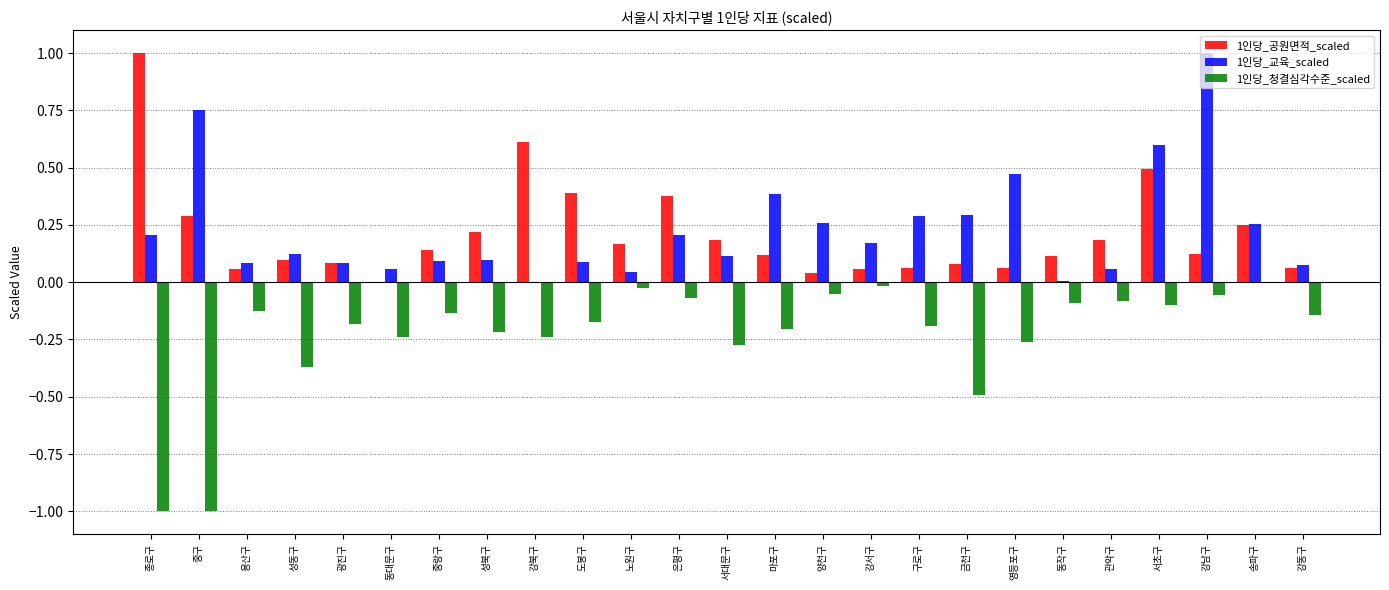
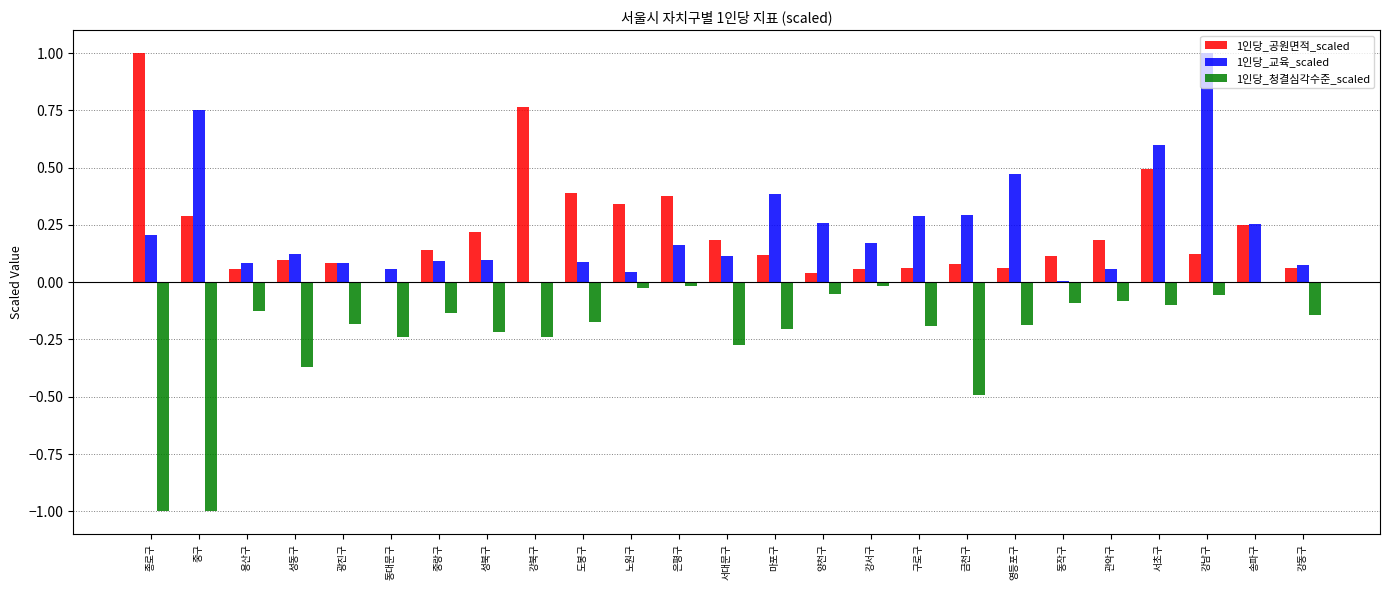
  {
    "1인당_공원면적_scaled": {
      "종로구": 1.00,
      "중구": 0.29,
      "용산구": 0.06,
      "성동구": 0.10,
      "광진구": 0.08,
      "동대문구": 0.00,
      "중랑구": 0.14,
      "성북구": 0.22,
-     "강북구": 0.61,
+     "강북구": 0.76,
      "도봉구": 0.39,
-     "노원구": 0.17,
+     "노원구": 0.34,
      "은평구": 0.37,
      "서대문구": 0.18,
      "마포구": 0.12,
      "양천구": 0.04,
      "강서구": 0.06,
      "구로구": 0.06,
      "금천구": 0.08,
      "영등포구": 0.06,
      "동작구": 0.11,
      "관악구": 0.18,
      "서초구": 0.49,
      "강남구": 0.13,
      "송파구": 0.25,
      "강동구": 0.06
    },
    "1인당_교육_scaled": {
      "종로구": 0.21,
      "중구": 0.75,
      "용산구": 0.08,
      "성동구": 0.12,
      "광진구": 0.09,
      "동대문구": 0.06,
      "중랑구": 0.09,
      "성북구": 0.10,
      "강북구": 0.00,
      "도봉구": 0.09,
      "노원구": 0.04,
-     "은평구": 0.21,
+     "은평구": 0.16,
      "서대문구": 0.12,
      "마포구": 0.39,
      "양천구": 0.26,
      "강서구": 0.17,
      "구로구": 0.29,
      "금천구": 0.29,
      "영등포구": 0.47,
      "관악구": 0.06,
      "서초구": 0.60,
      "송파구": 0.25,
      "강동구": 0.08
    },
    "1인당_청결심각수준_scaled": {
      "종로구": -1.00,
      "중구": -1.00,
      "용산구": -0.13,
      "성동구": -0.37,
      "광진구": -0.18,
      "동대문구": -0.24,
      "중랑구": -0.13,
      "성북구": -0.22,
      "강북구": -0.24,
      "도봉구": -0.17,
      "노원구": -0.02,
-     "은평구": -0.07,
+     "은평구": -0.02,
      "서대문구": -0.27,
      "마포구": -0.21,
      "양천구": -0.05,
      "강서구": -0.02,
      "구로구": -0.19,
      "금천구": -0.49,
-     "영등포구": -0.26,
+     "영등포구": -0.19,
      "동작구": -0.09,
      "관악구": -0.08,
      "서초구": -0.10,
      "강남구": -0.06,
      "송파구": 0.00,
      "강동구": -0.14
    }
  }
